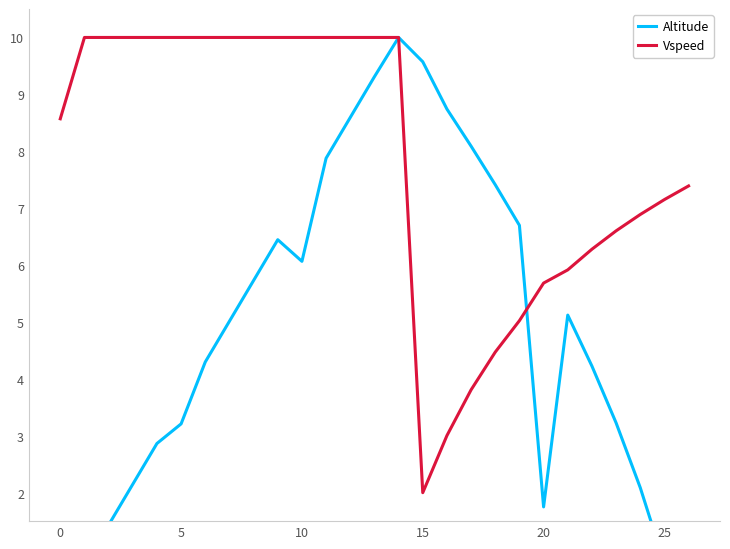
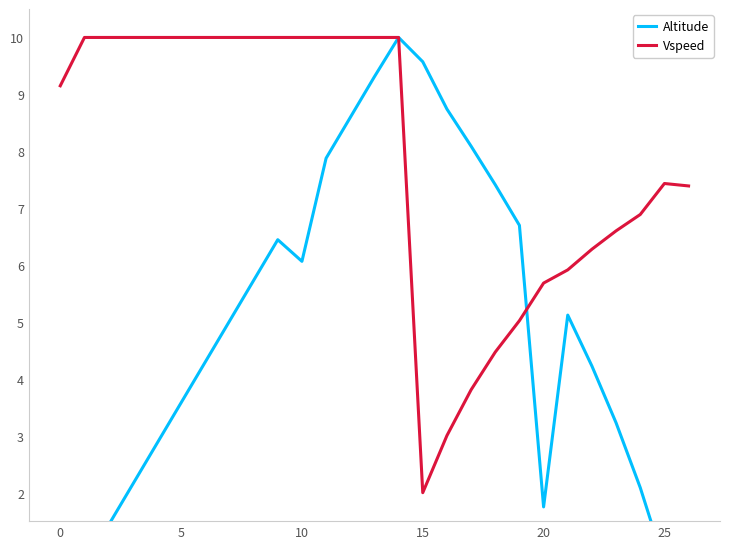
  {
    "Altitude": {
-     "5": 3.2,
+     "5": 3.6,
      "10": 6.1,
      "15": 9.6,
      "20": 1.8
    },
    "Vspeed": {
-     "0": 8.6,
+     "0": 9.2,
      "5": 10.0,
      "10": 10.0,
      "15": 2.0,
      "20": 5.7,
-     "25": 7.2
+     "25": 7.4
    }
  }
